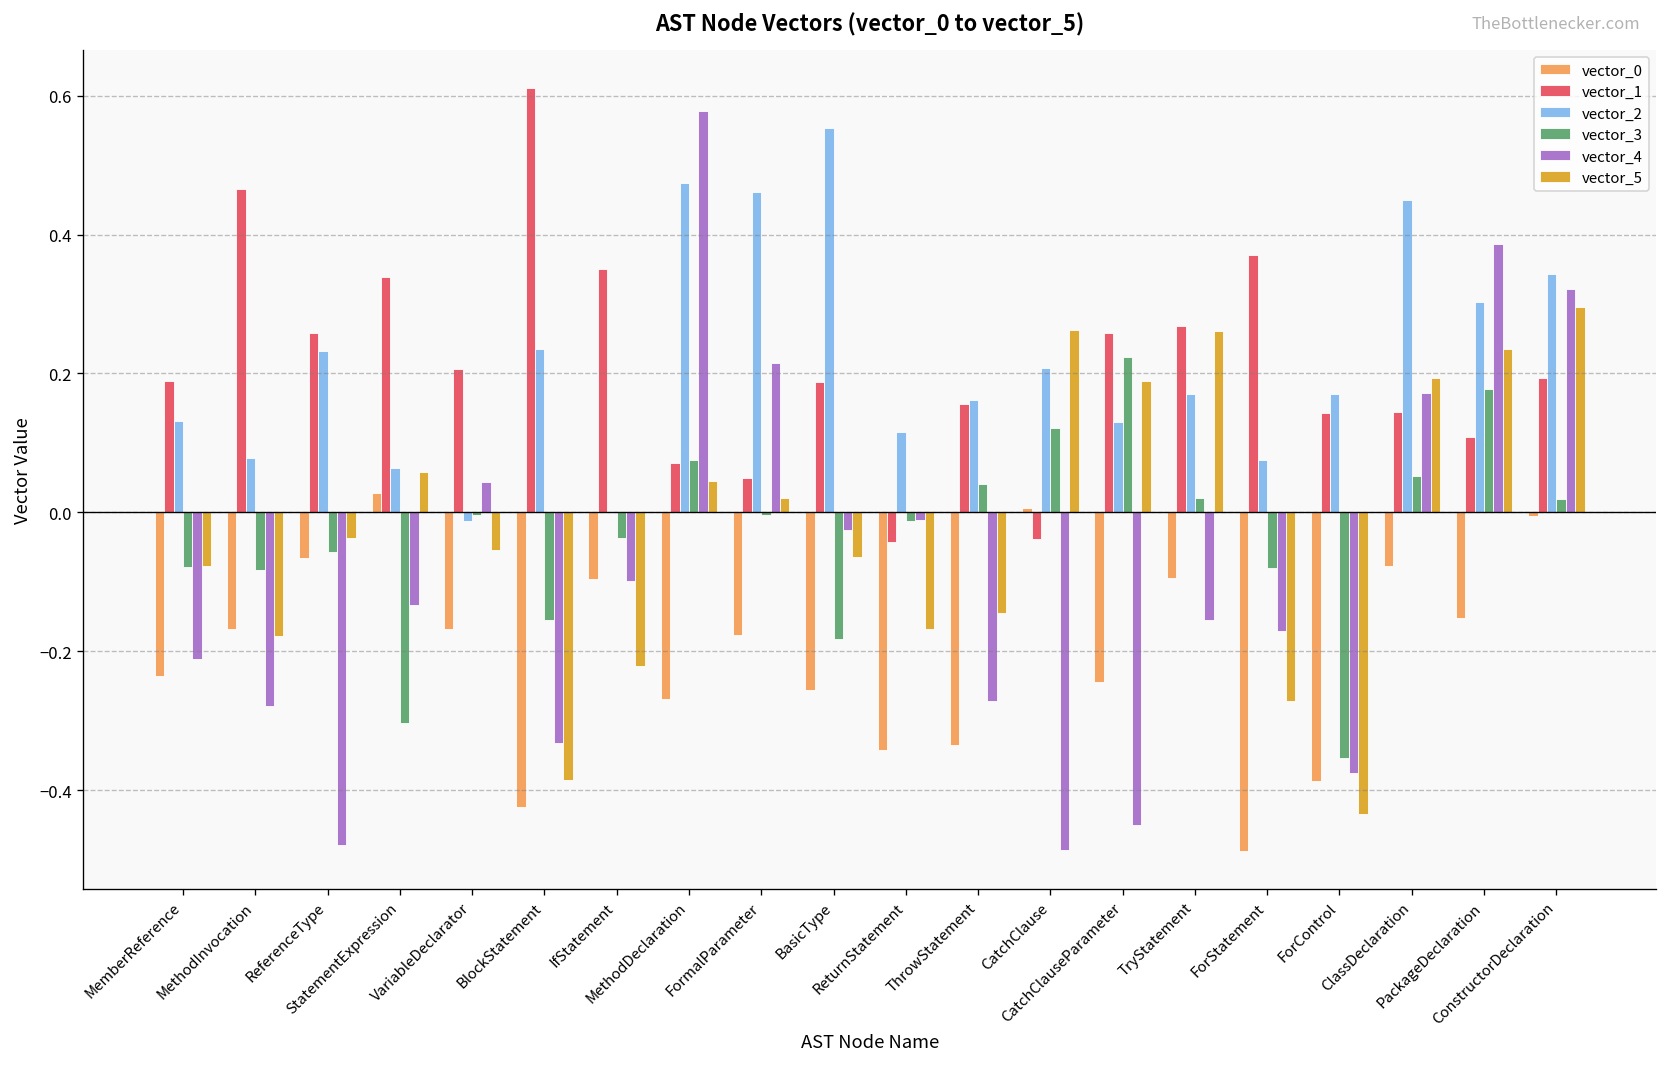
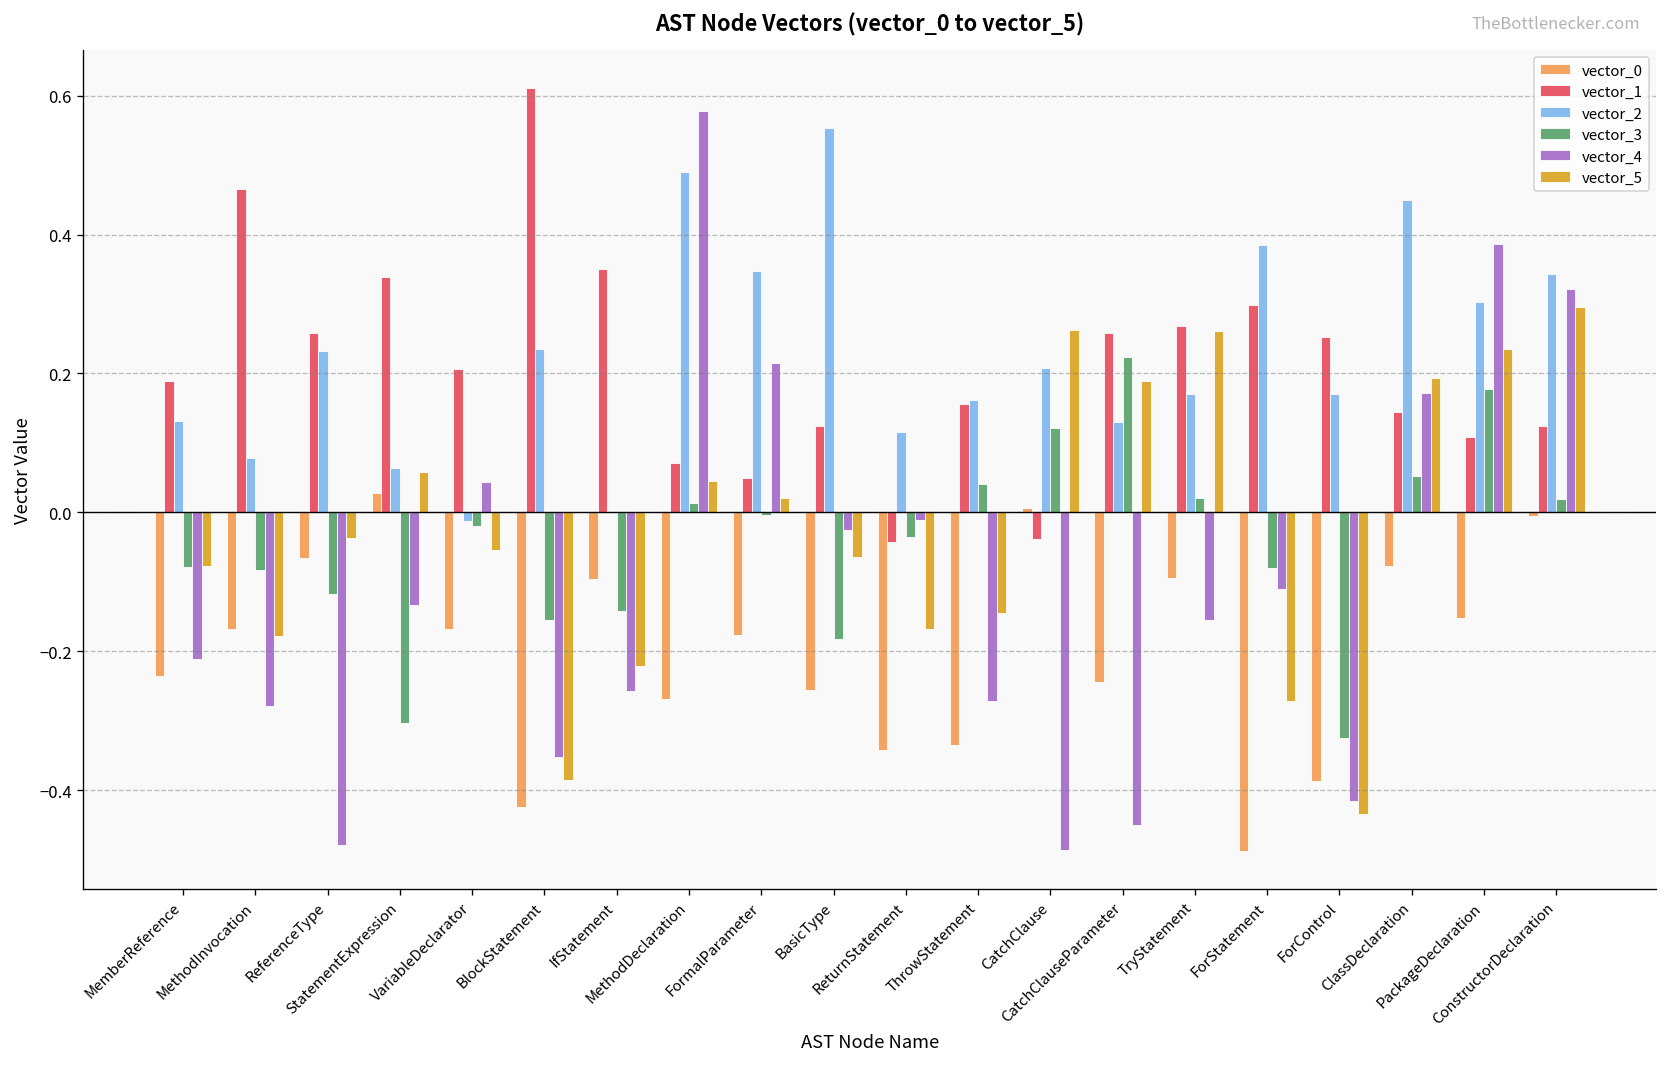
  {
    "vector_1": {
      "MemberReference": 0.19,
      "MethodInvocation": 0.47,
      "ReferenceType": 0.26,
      "StatementExpression": 0.34,
      "VariableDeclarator": 0.21,
      "BlockStatement": 0.61,
      "IfStatement": 0.35,
      "MethodDeclaration": 0.07,
      "FormalParameter": 0.05,
-     "BasicType": 0.19,
+     "BasicType": 0.12,
      "ReturnStatement": -0.04,
      "ThrowStatement": 0.16,
      "CatchClause": -0.04,
      "CatchClauseParameter": 0.26,
      "TryStatement": 0.27,
-     "ForStatement": 0.37,
-     "ForControl": 0.14,
+     "ForStatement": 0.30,
+     "ForControl": 0.25,
      "ClassDeclaration": 0.14,
      "PackageDeclaration": 0.11,
-     "ConstructorDeclaration": 0.19
+     "ConstructorDeclaration": 0.12
    },
    "vector_2": {
      "MemberReference": 0.13,
      "MethodInvocation": 0.08,
      "ReferenceType": 0.23,
      "StatementExpression": 0.06,
      "VariableDeclarator": -0.01,
      "BlockStatement": 0.23,
-     "MethodDeclaration": 0.47,
-     "FormalParameter": 0.46,
+     "MethodDeclaration": 0.49,
+     "FormalParameter": 0.35,
      "BasicType": 0.55,
      "ReturnStatement": 0.12,
      "ThrowStatement": 0.16,
      "CatchClause": 0.21,
      "CatchClauseParameter": 0.13,
      "TryStatement": 0.17,
-     "ForStatement": 0.07,
+     "ForStatement": 0.39,
      "ForControl": 0.17,
      "ClassDeclaration": 0.45,
      "PackageDeclaration": 0.30,
      "ConstructorDeclaration": 0.34
    },
    "vector_3": {
      "MemberReference": -0.08,
      "MethodInvocation": -0.08,
-     "ReferenceType": -0.06,
+     "ReferenceType": -0.12,
      "StatementExpression": -0.30,
-     "VariableDeclarator": 0.00,
+     "VariableDeclarator": -0.02,
      "BlockStatement": -0.15,
-     "IfStatement": -0.04,
-     "MethodDeclaration": 0.08,
+     "IfStatement": -0.14,
+     "MethodDeclaration": 0.01,
      "BasicType": -0.18,
-     "ReturnStatement": -0.01,
+     "ReturnStatement": -0.04,
      "ThrowStatement": 0.04,
      "CatchClause": 0.12,
      "CatchClauseParameter": 0.22,
      "TryStatement": 0.02,
      "ForStatement": -0.08,
-     "ForControl": -0.35,
+     "ForControl": -0.32,
      "ClassDeclaration": 0.05,
      "PackageDeclaration": 0.18,
      "ConstructorDeclaration": 0.02
    },
    "vector_4": {
      "MemberReference": -0.21,
      "MethodInvocation": -0.28,
      "ReferenceType": -0.48,
      "StatementExpression": -0.13,
      "VariableDeclarator": 0.04,
-     "BlockStatement": -0.33,
-     "IfStatement": -0.10,
+     "BlockStatement": -0.35,
+     "IfStatement": -0.26,
      "MethodDeclaration": 0.58,
      "FormalParameter": 0.21,
      "BasicType": -0.03,
      "ReturnStatement": -0.01,
      "ThrowStatement": -0.27,
      "CatchClause": -0.49,
      "CatchClauseParameter": -0.45,
      "TryStatement": -0.16,
-     "ForStatement": -0.17,
-     "ForControl": -0.38,
+     "ForStatement": -0.11,
+     "ForControl": -0.42,
      "ClassDeclaration": 0.17,
      "PackageDeclaration": 0.39,
      "ConstructorDeclaration": 0.32
    }
  }
